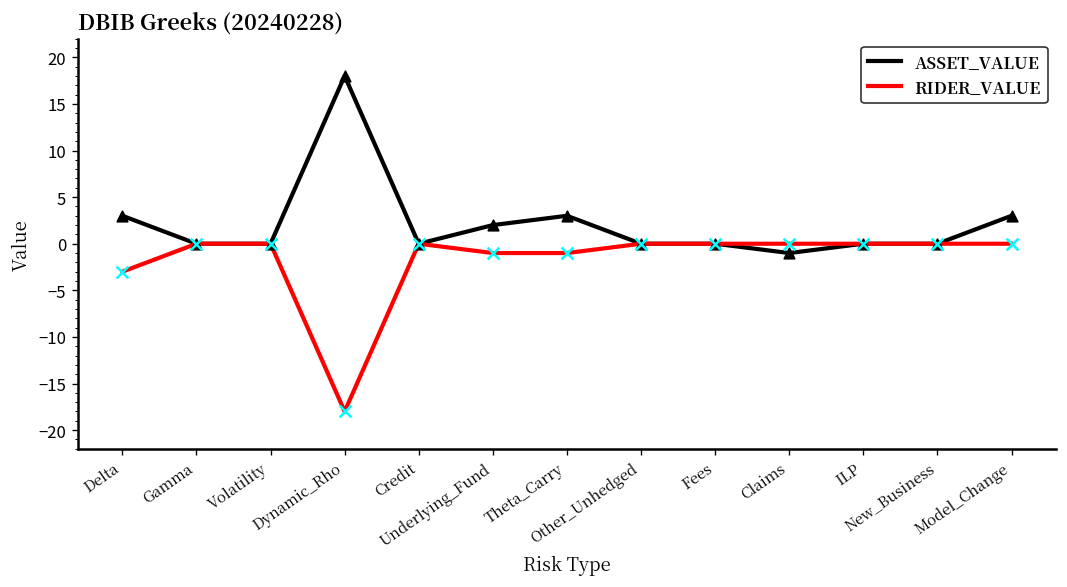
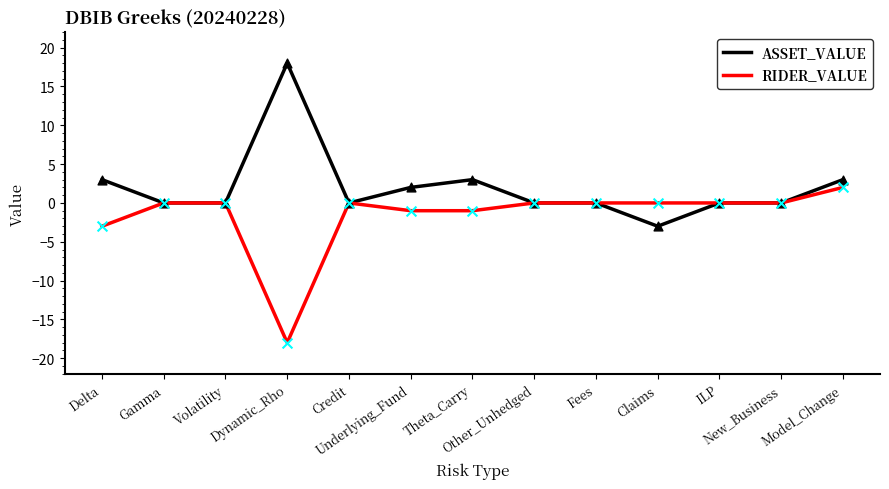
  {
    "ASSET_VALUE": {
      "Delta": 3,
      "Dynamic_Rho": 18,
      "Underlying_Fund": 2,
      "Theta_Carry": 3,
-     "Claims": -1,
+     "Claims": -3,
      "Model_Change": 3
    },
    "RIDER_VALUE": {
      "Delta": -3,
      "Dynamic_Rho": -18,
      "Underlying_Fund": -1,
      "Theta_Carry": -1,
      "Claims": 0,
-     "Model_Change": 0
+     "Model_Change": 2
    }
  }
